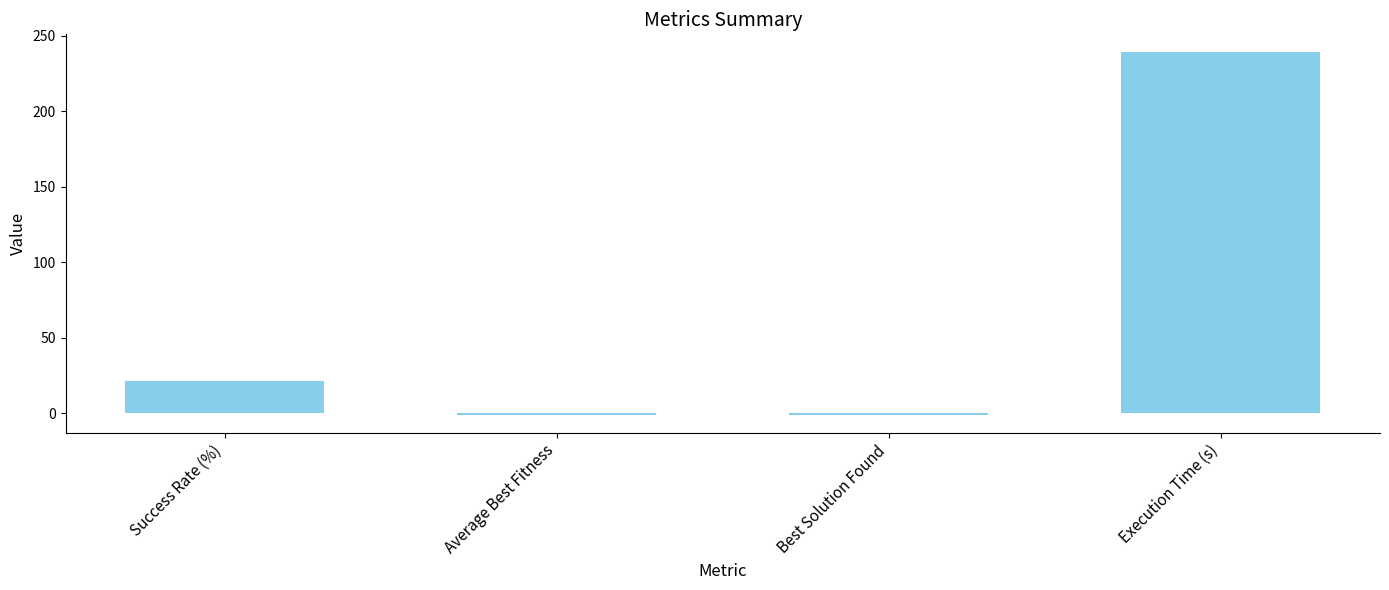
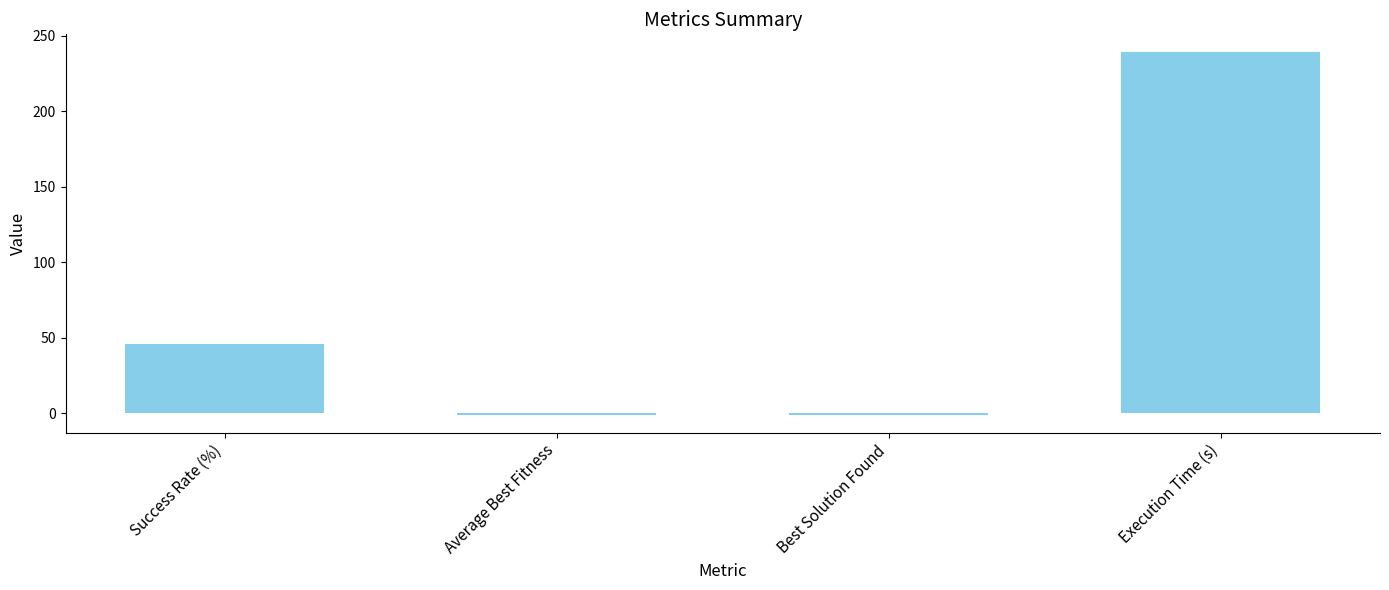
  {
-   "Success Rate (%)": 21,
+   "Success Rate (%)": 46,
    "Execution Time (s)": 239
  }
